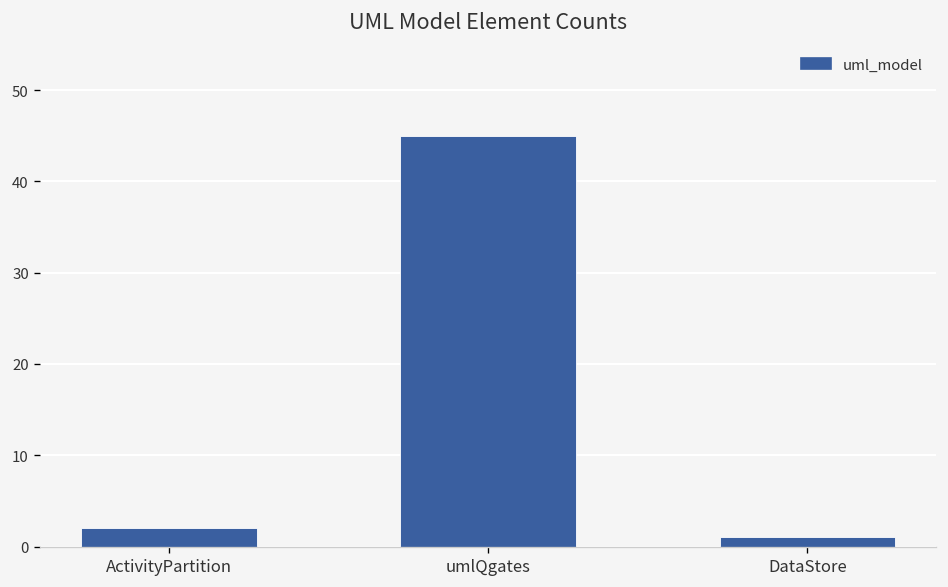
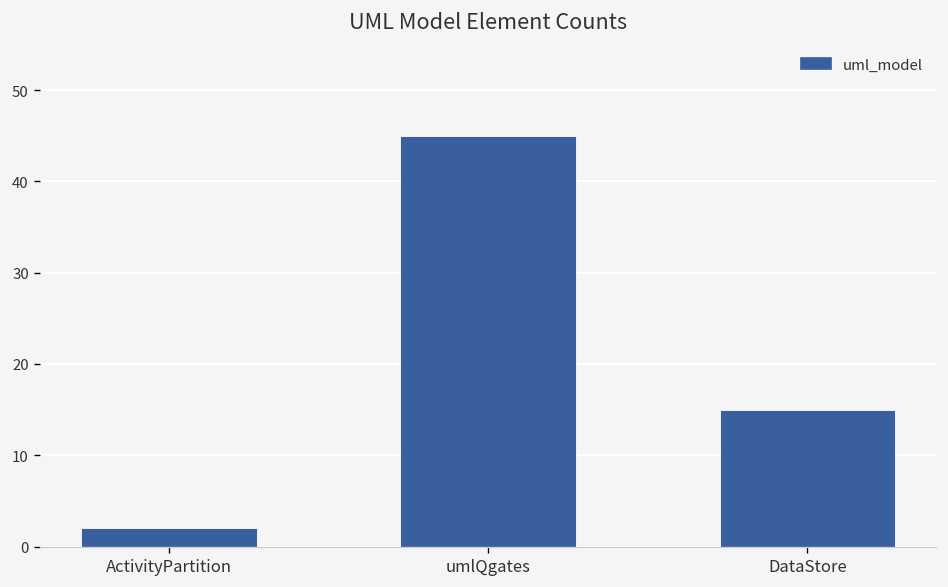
  {
    "ActivityPartition": 2,
    "umlQgates": 45,
-   "DataStore": 1
+   "DataStore": 15
  }
